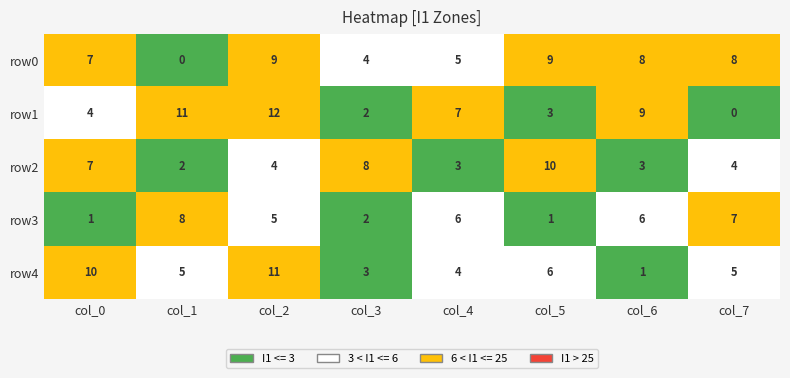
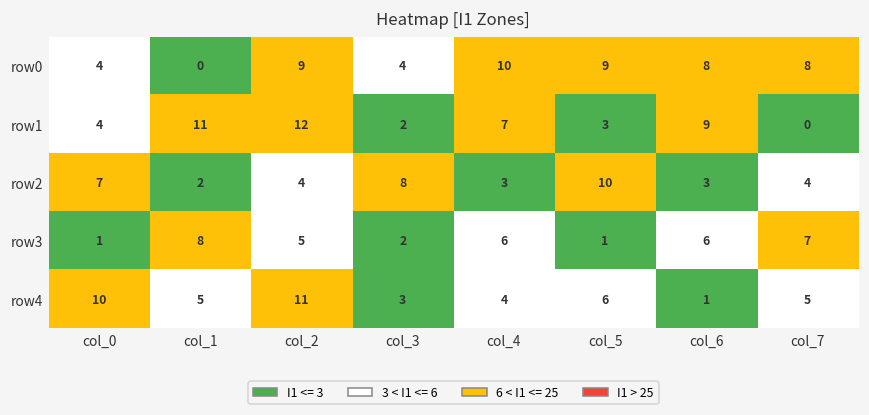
  {
    "row0": {
-     "col_0": 7,
+     "col_0": 4,
      "col_1": 0,
      "col_2": 9,
      "col_3": 4,
-     "col_4": 5,
+     "col_4": 10,
      "col_5": 9,
      "col_6": 8,
      "col_7": 8
    },
    "row1": {
      "col_0": 4,
      "col_1": 11,
      "col_2": 12,
      "col_3": 2,
      "col_4": 7,
      "col_5": 3,
      "col_6": 9,
      "col_7": 0
    },
    "row2": {
      "col_0": 7,
      "col_1": 2,
      "col_2": 4,
      "col_3": 8,
      "col_4": 3,
      "col_5": 10,
      "col_6": 3,
      "col_7": 4
    },
    "row3": {
      "col_0": 1,
      "col_1": 8,
      "col_2": 5,
      "col_3": 2,
      "col_4": 6,
      "col_5": 1,
      "col_6": 6,
      "col_7": 7
    },
    "row4": {
      "col_0": 10,
      "col_1": 5,
      "col_2": 11,
      "col_3": 3,
      "col_4": 4,
      "col_5": 6,
      "col_6": 1,
      "col_7": 5
    }
  }
